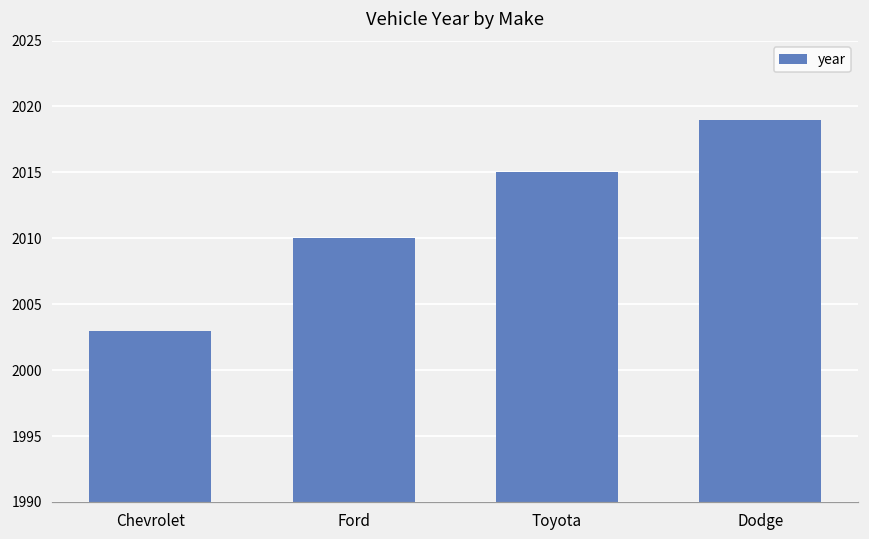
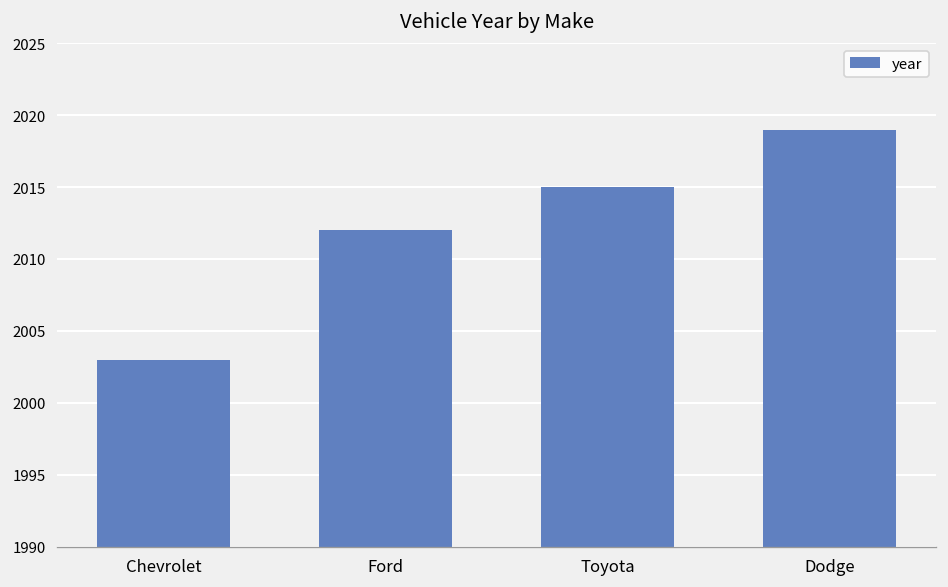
  {
    "Chevrolet": 2003,
-   "Ford": 2010,
+   "Ford": 2012,
    "Toyota": 2015,
    "Dodge": 2019
  }
